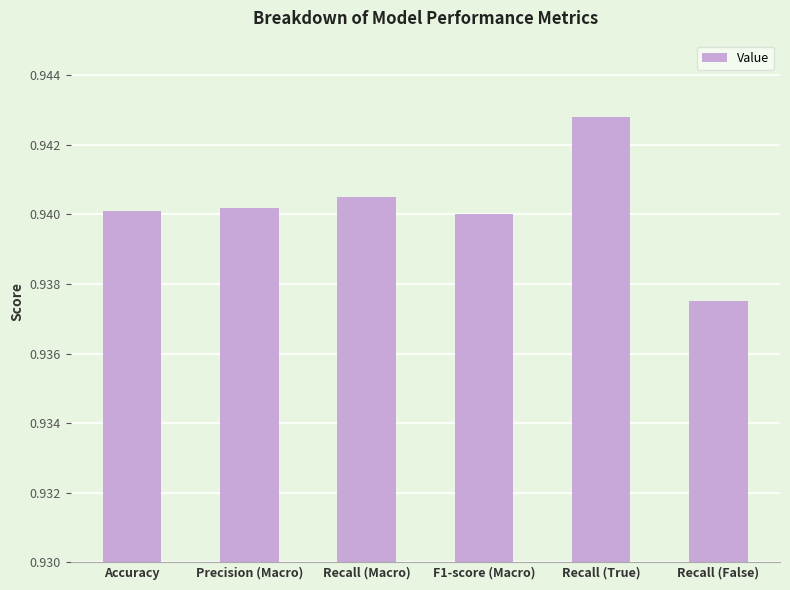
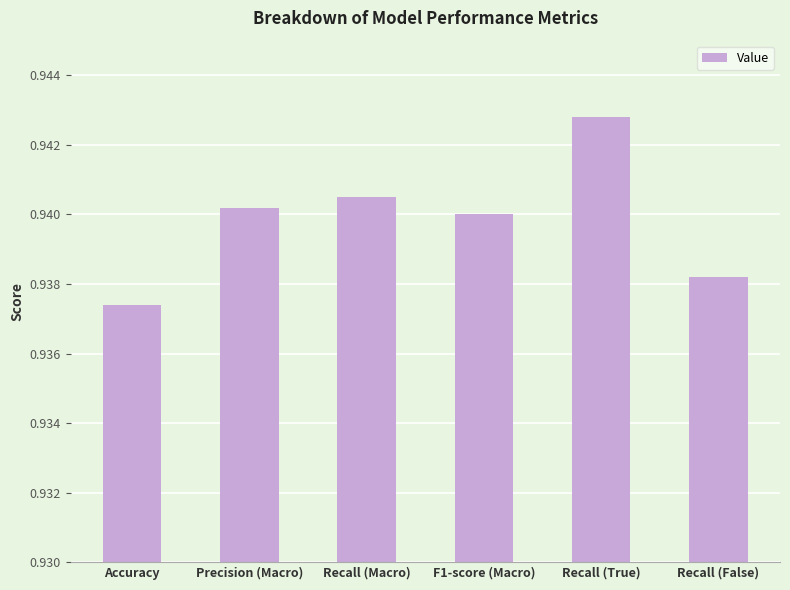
  {
-   "Accuracy": 0.9401,
+   "Accuracy": 0.9374,
    "Precision (Macro)": 0.9402,
    "Recall (Macro)": 0.9405,
    "F1-score (Macro)": 0.9400,
    "Recall (True)": 0.9428,
-   "Recall (False)": 0.9375
+   "Recall (False)": 0.9382
  }
